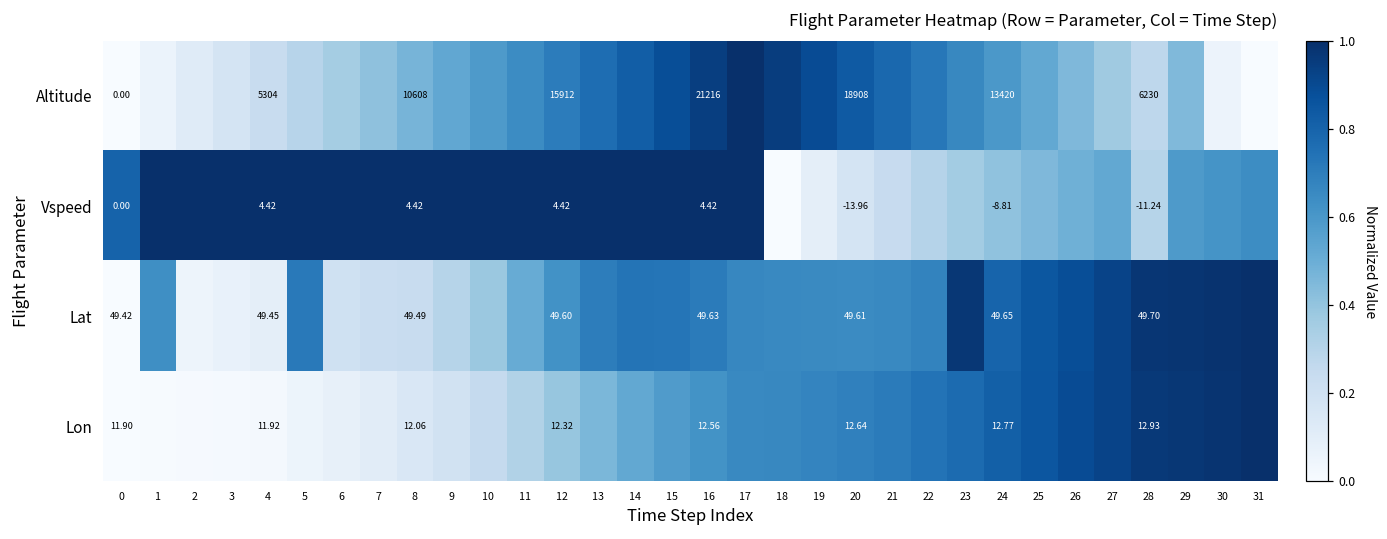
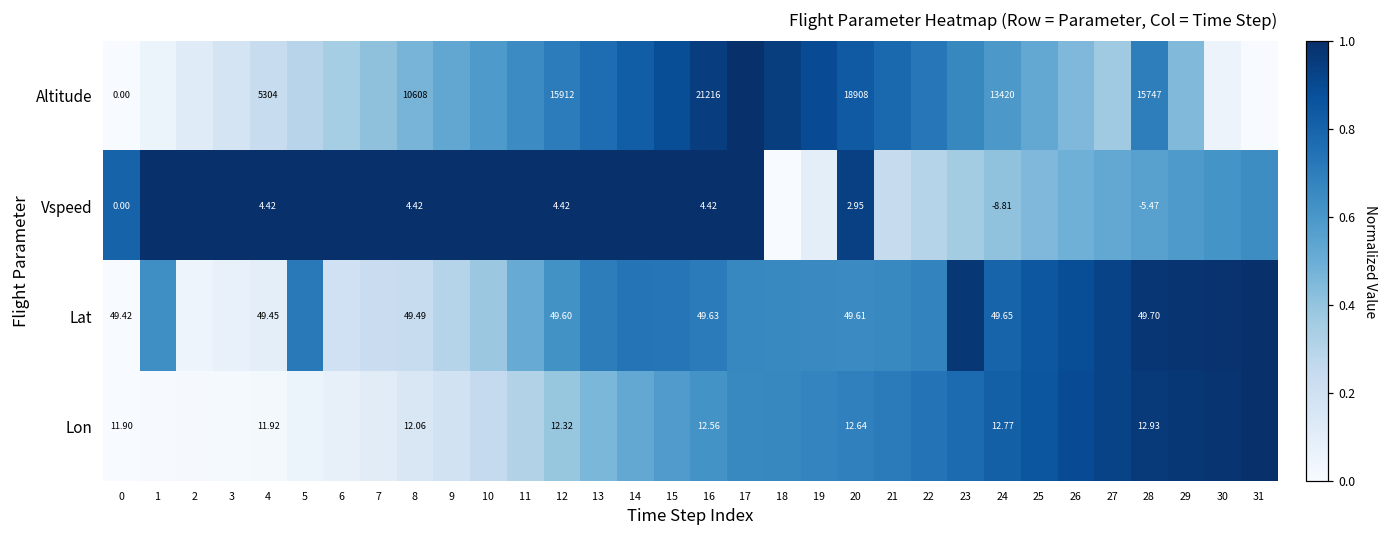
  {
    "Altitude": {
      "0": 0.00,
      "4": 5304,
      "8": 10608,
      "12": 15912,
      "16": 21216,
      "20": 18908,
      "24": 13420,
-     "28": 6230
+     "28": 15747
    },
    "Vspeed": {
      "0": 0.00,
      "4": 4.42,
      "8": 4.42,
      "12": 4.42,
      "16": 4.42,
-     "20": -13.96,
+     "20": 2.95,
      "24": -8.81,
-     "28": -11.24
+     "28": -5.47
    },
    "Lat": {
      "0": 49.42,
      "4": 49.45,
      "8": 49.49,
      "12": 49.60,
      "16": 49.63,
      "20": 49.61,
      "24": 49.65,
      "28": 49.70
    },
    "Lon": {
      "0": 11.90,
      "4": 11.92,
      "8": 12.06,
      "12": 12.32,
      "16": 12.56,
      "20": 12.64,
      "24": 12.77,
      "28": 12.93
    }
  }
